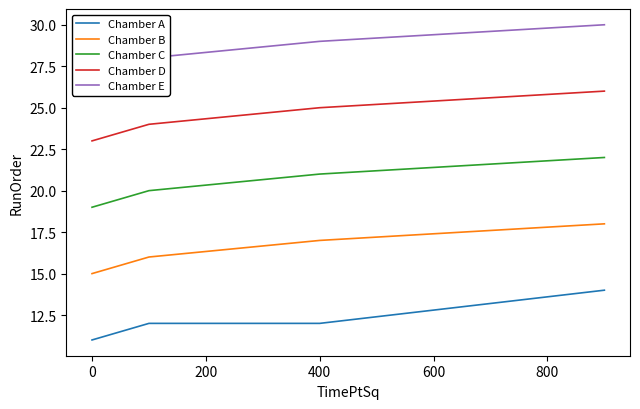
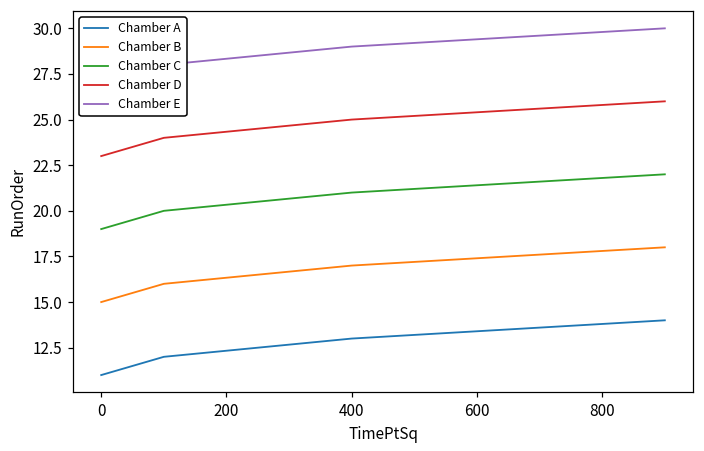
  {
    "Chamber A": {
      "0": 11,
-     "400": 12
+     "400": 13
    },
    "Chamber B": {
      "0": 15,
      "400": 17
    },
    "Chamber C": {
      "0": 19,
      "400": 21
    },
    "Chamber D": {
      "0": 23,
      "400": 25
    },
    "Chamber E": {
      "400": 29
    }
  }
